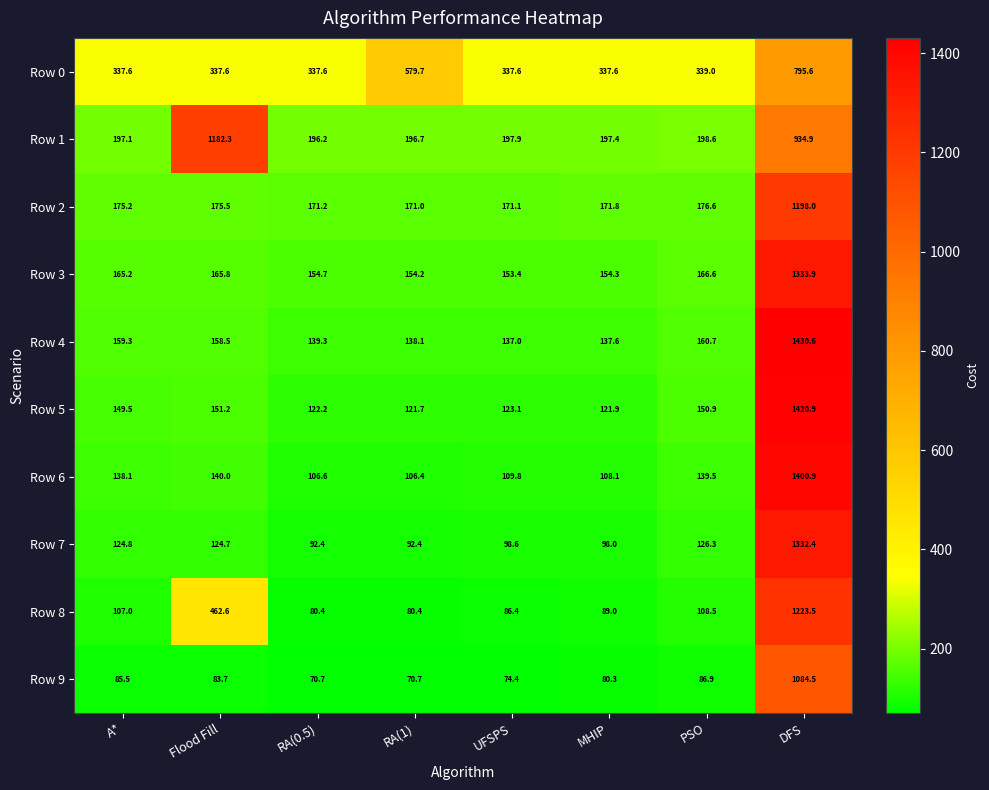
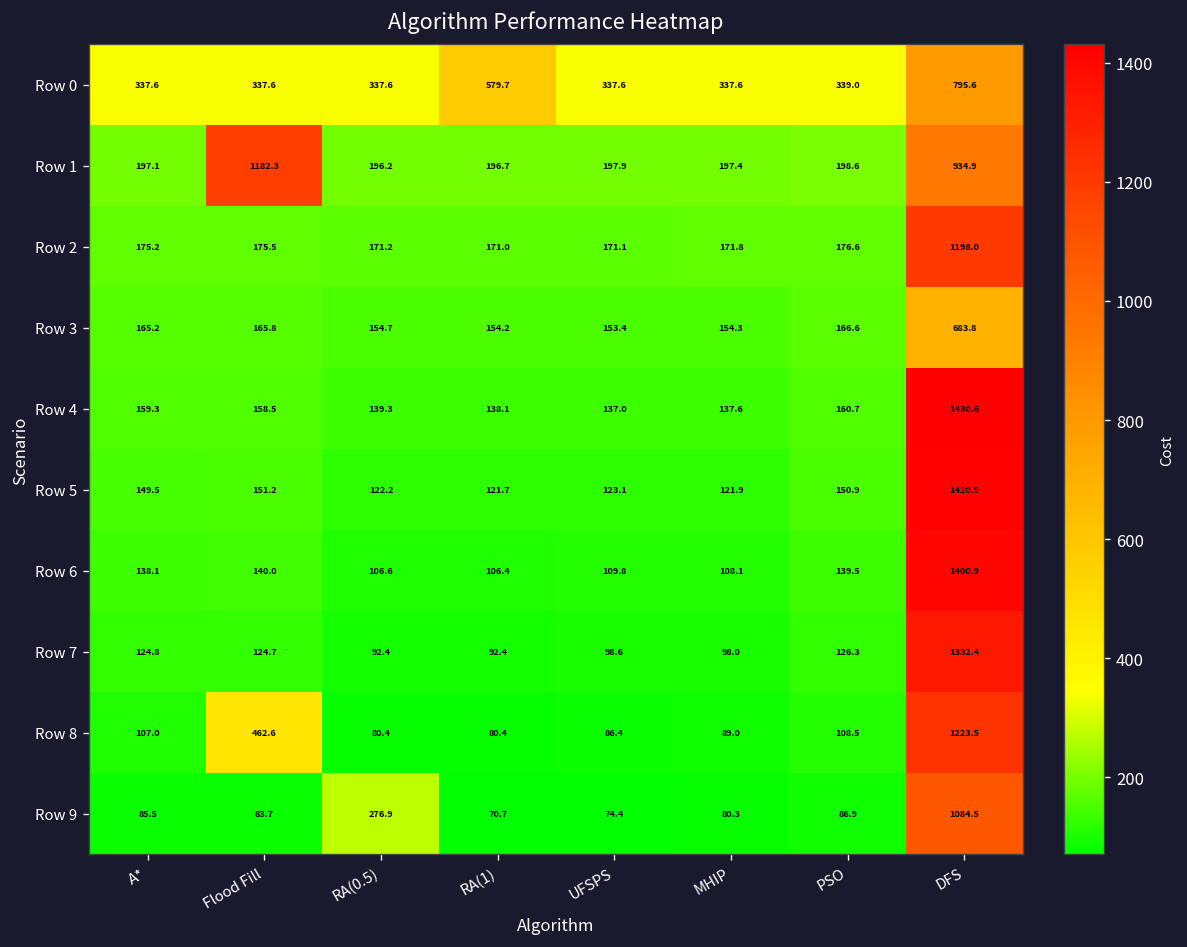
  {
    "Row 0": {
      "A*": 337.6,
      "Flood Fill": 337.6,
      "RA(0.5)": 337.6,
      "RA(1)": 579.7,
      "UFSPS": 337.6,
      "MHIP": 337.6,
      "PSO": 339.0,
      "DFS": 795.6
    },
    "Row 1": {
      "A*": 197.1,
      "Flood Fill": 1182.3,
      "RA(0.5)": 196.2,
      "RA(1)": 196.7,
      "UFSPS": 197.9,
      "MHIP": 197.4,
      "PSO": 198.6,
      "DFS": 934.9
    },
    "Row 2": {
      "A*": 175.2,
      "Flood Fill": 175.5,
      "RA(0.5)": 171.2,
      "RA(1)": 171.0,
      "UFSPS": 171.1,
      "MHIP": 171.8,
      "PSO": 176.6,
      "DFS": 1198.0
    },
    "Row 3": {
      "A*": 165.2,
      "Flood Fill": 165.8,
      "RA(0.5)": 154.7,
      "RA(1)": 154.2,
      "UFSPS": 153.4,
      "MHIP": 154.3,
      "PSO": 166.6,
-     "DFS": 1333.9
+     "DFS": 683.8
    },
    "Row 4": {
      "A*": 159.3,
      "Flood Fill": 158.5,
      "RA(0.5)": 139.3,
      "RA(1)": 138.1,
      "UFSPS": 137.0,
      "MHIP": 137.6,
      "PSO": 160.7,
      "DFS": 1430.6
    },
    "Row 5": {
      "A*": 149.5,
      "Flood Fill": 151.2,
      "RA(0.5)": 122.2,
      "RA(1)": 121.7,
      "UFSPS": 123.1,
      "MHIP": 121.9,
      "PSO": 150.9,
      "DFS": 1420.9
    },
    "Row 6": {
      "A*": 138.1,
      "Flood Fill": 140.0,
      "RA(0.5)": 106.6,
      "RA(1)": 106.4,
      "UFSPS": 109.8,
      "MHIP": 108.1,
      "PSO": 139.5,
      "DFS": 1400.9
    },
    "Row 7": {
      "A*": 124.8,
      "Flood Fill": 124.7,
      "RA(0.5)": 92.4,
      "RA(1)": 92.4,
      "UFSPS": 98.6,
      "MHIP": 98.0,
      "PSO": 126.3,
      "DFS": 1332.4
    },
    "Row 8": {
      "A*": 107.0,
      "Flood Fill": 462.6,
      "RA(0.5)": 80.4,
      "RA(1)": 80.4,
      "UFSPS": 86.4,
      "MHIP": 89.0,
      "PSO": 108.5,
      "DFS": 1223.5
    },
    "Row 9": {
      "A*": 85.5,
      "Flood Fill": 83.7,
-     "RA(0.5)": 70.7,
+     "RA(0.5)": 276.9,
      "RA(1)": 70.7,
      "UFSPS": 74.4,
      "MHIP": 80.3,
      "PSO": 86.9,
      "DFS": 1084.5
    }
  }
